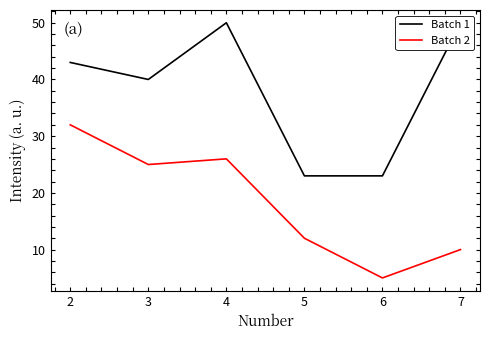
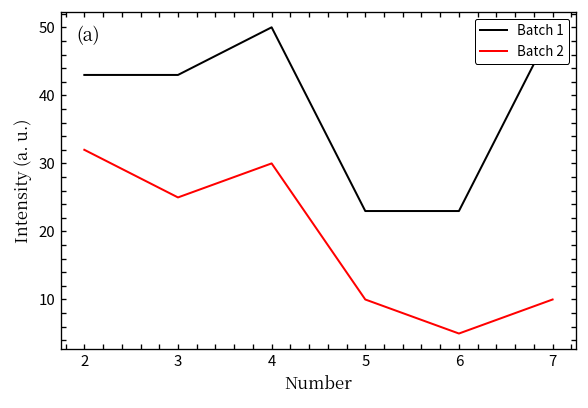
  {
    "Batch 1": {
      "2": 43,
-     "3": 40,
+     "3": 43,
      "4": 50,
      "5": 23,
      "6": 23
    },
    "Batch 2": {
      "2": 32,
      "3": 25,
-     "4": 26,
-     "5": 12,
+     "4": 30,
+     "5": 10,
      "6": 5,
      "7": 10
    }
  }
